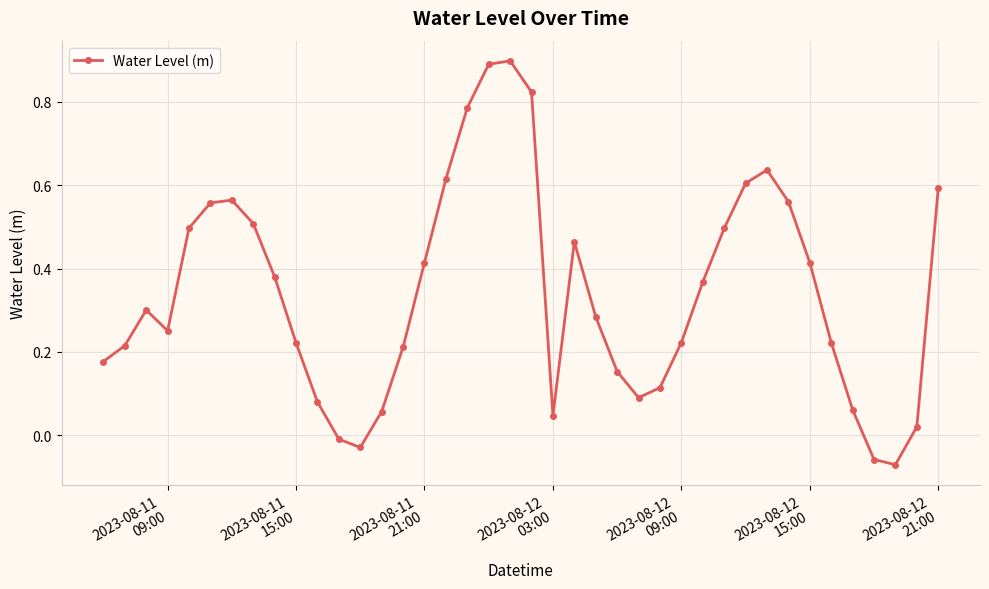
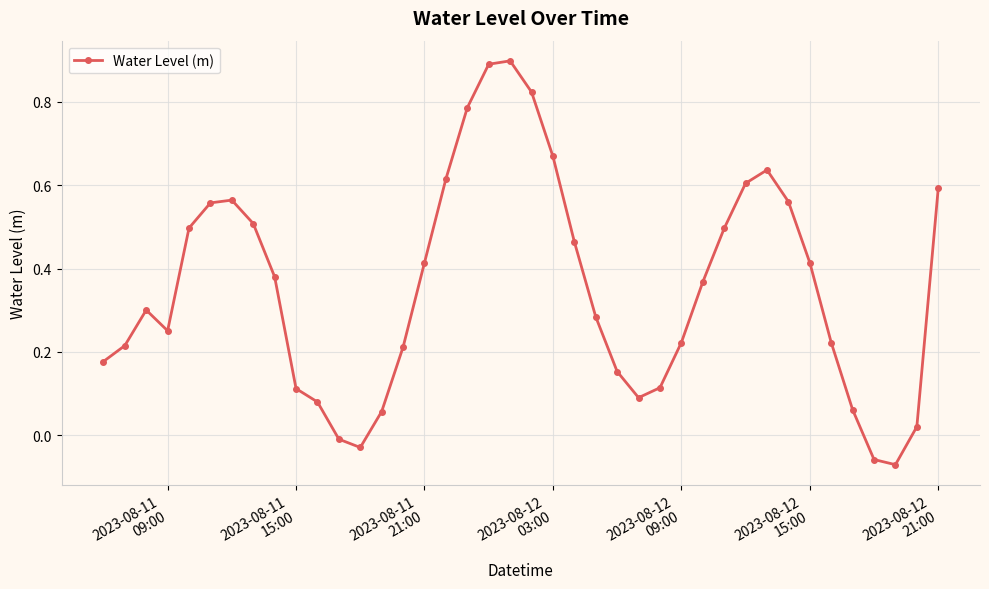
  {
    "2023-08-11 09:00": 0.25,
-   "2023-08-11 15:00": 0.22,
+   "2023-08-11 15:00": 0.11,
    "2023-08-11 21:00": 0.41,
-   "2023-08-12 03:00": 0.05,
+   "2023-08-12 03:00": 0.67,
    "2023-08-12 09:00": 0.22,
    "2023-08-12 15:00": 0.41,
    "2023-08-12 21:00": 0.59
  }
